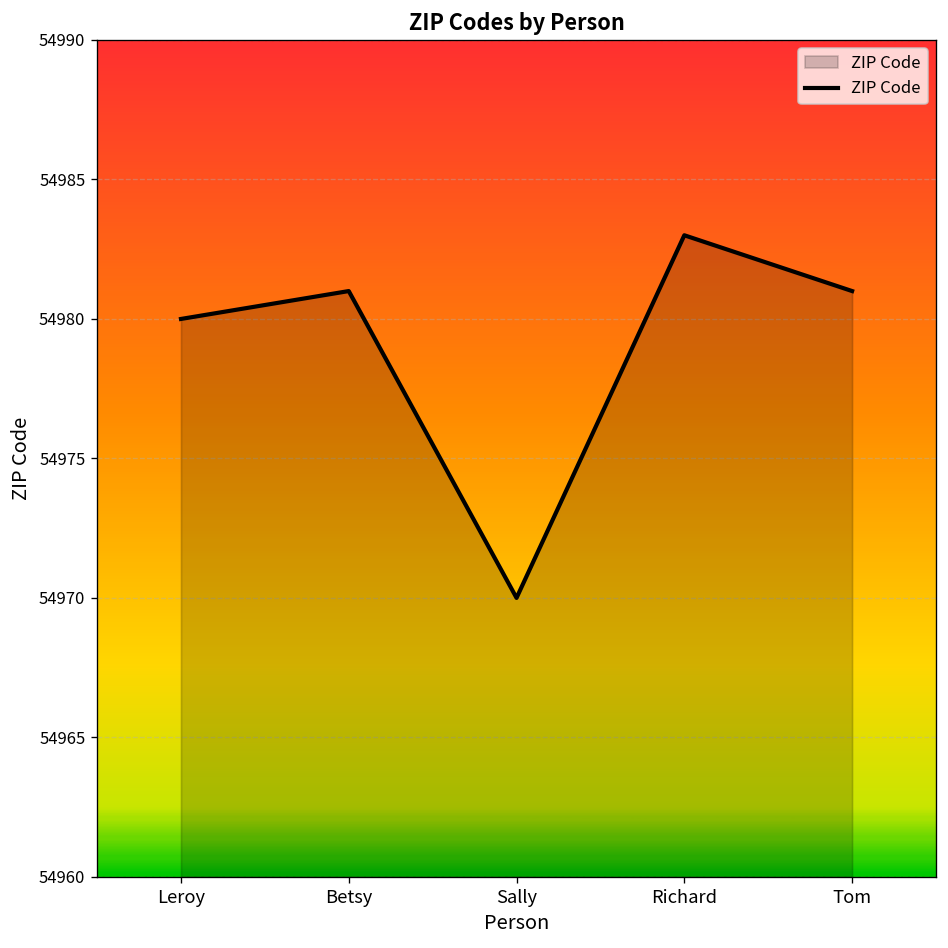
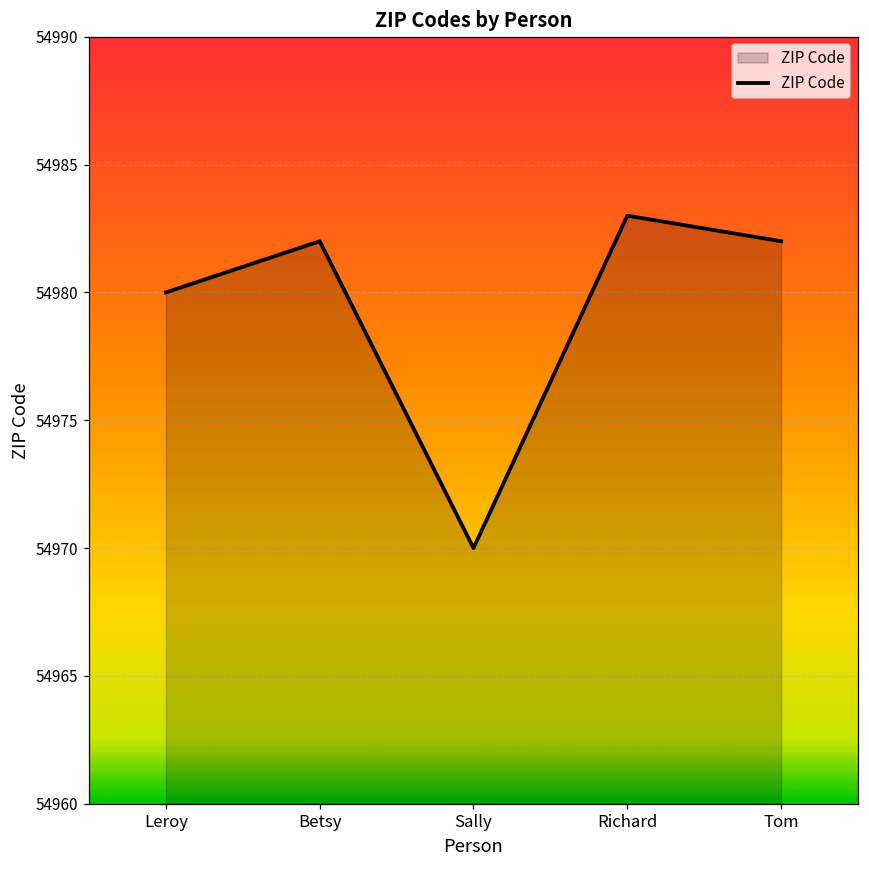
  {
    "Leroy": 54980,
-   "Betsy": 54981,
+   "Betsy": 54982,
    "Sally": 54970,
    "Richard": 54983,
-   "Tom": 54981
+   "Tom": 54982
  }
